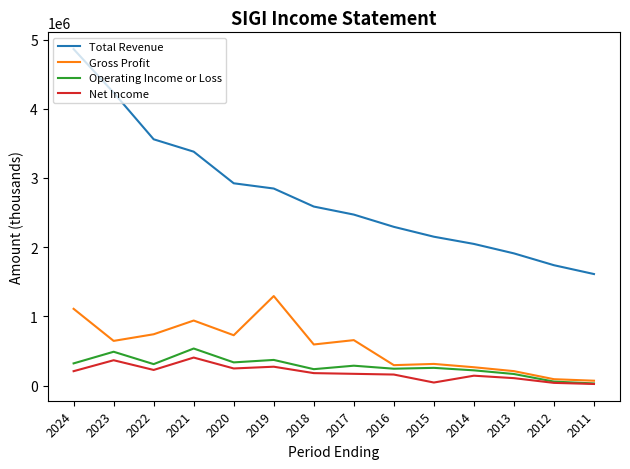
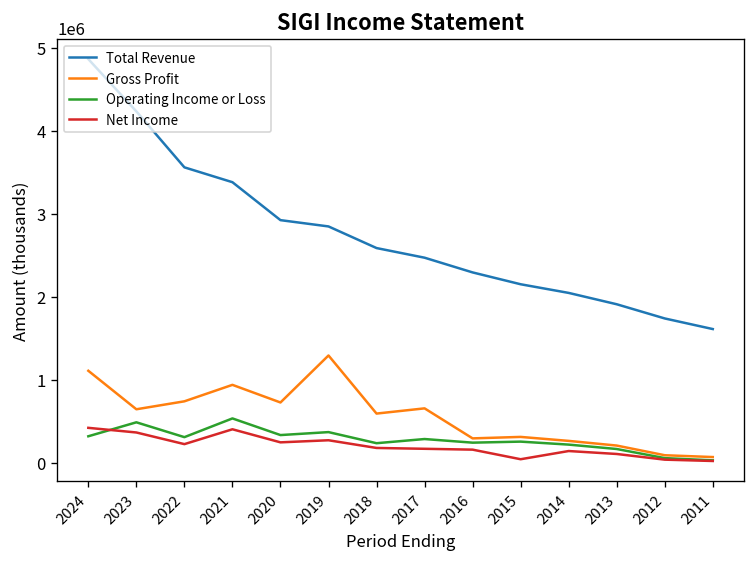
  {
    "Total Revenue": {
      "2022": 3600000,
      "2021": 3400000,
      "2020": 2900000,
      "2019": 2800000,
      "2018": 2600000,
      "2017": 2500000,
      "2016": 2300000,
      "2015": 2200000,
      "2014": 2000000,
      "2013": 1900000,
      "2012": 1700000,
      "2011": 1600000
    },
    "Gross Profit": {
      "2024": 1100000,
      "2023": 600000,
      "2022": 700000,
      "2021": 900000,
      "2020": 700000,
      "2019": 1300000,
      "2018": 600000,
      "2017": 700000,
      "2016": 300000,
      "2015": 300000,
      "2014": 300000,
      "2013": 200000,
      "2011": 100000
    },
    "Operating Income or Loss": {
      "2024": 300000,
      "2023": 500000,
      "2022": 300000,
      "2021": 500000,
      "2020": 300000,
      "2019": 400000,
      "2018": 200000,
      "2017": 300000,
      "2016": 200000,
      "2015": 300000,
      "2014": 200000,
      "2013": 200000
    },
    "Net Income": {
-     "2024": 200000,
+     "2024": 400000,
      "2023": 400000,
      "2022": 200000,
      "2021": 400000,
      "2020": 200000,
      "2019": 300000,
      "2018": 200000,
      "2017": 200000,
      "2016": 200000,
      "2015": 0,
      "2014": 100000,
      "2013": 100000
    }
  }
